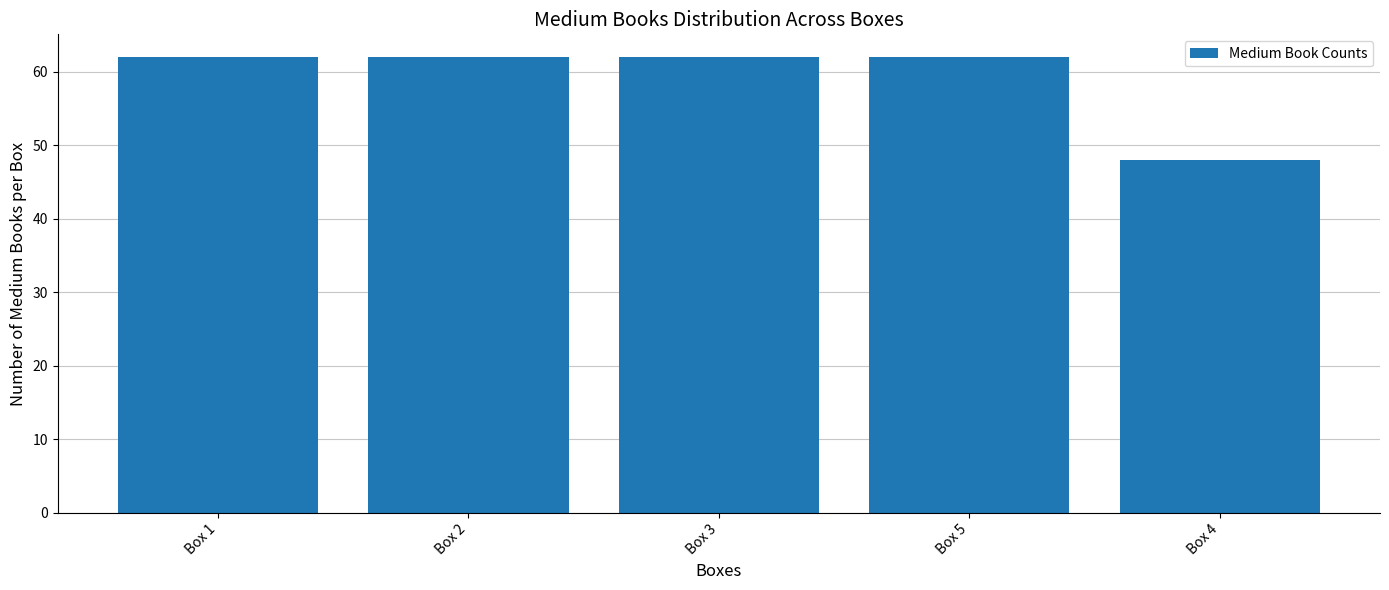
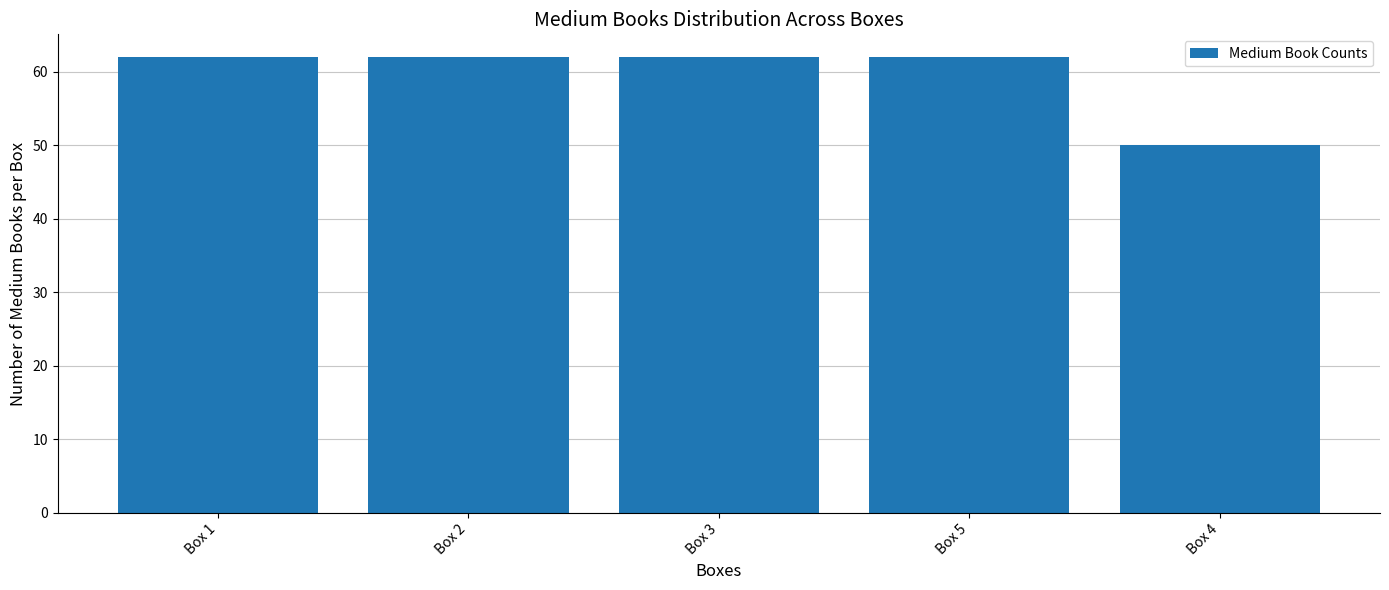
  {
    "Box 1": 62,
    "Box 2": 62,
    "Box 3": 62,
    "Box 5": 62,
-   "Box 4": 48
+   "Box 4": 50
  }
